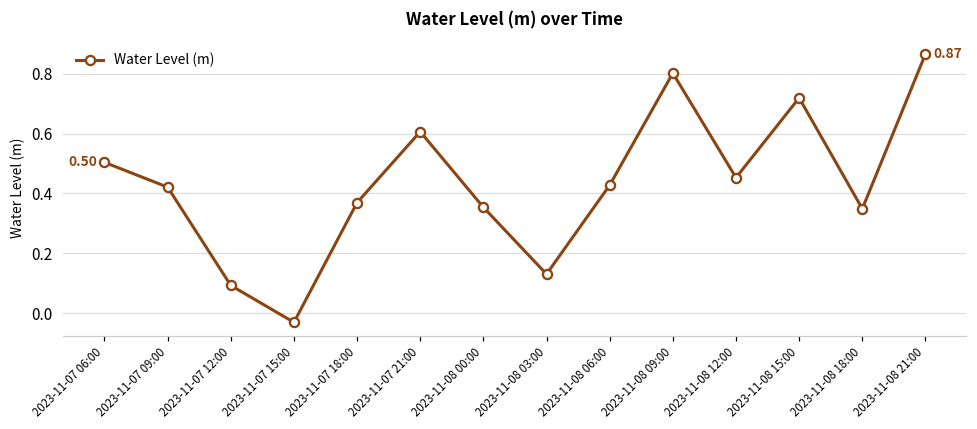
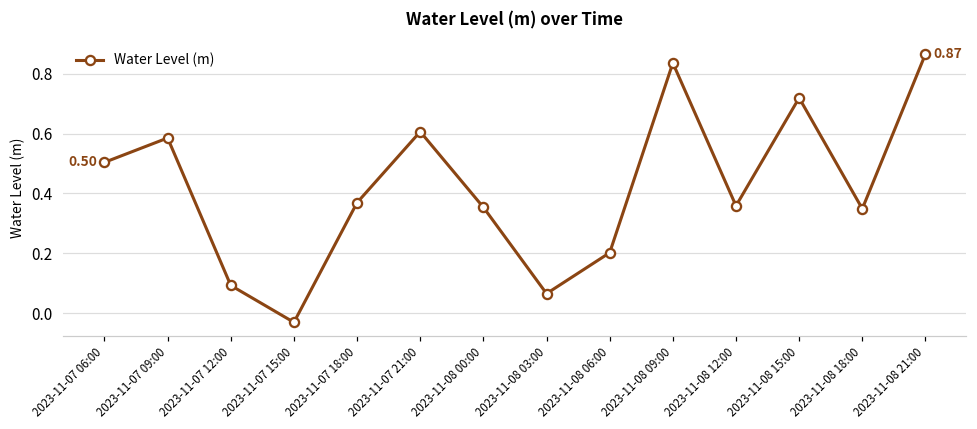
  {
-   "2023-11-07 09:00": 0.42,
+   "2023-11-07 09:00": 0.59,
    "2023-11-07 12:00": 0.09,
    "2023-11-07 15:00": -0.03,
    "2023-11-07 18:00": 0.37,
    "2023-11-07 21:00": 0.61,
    "2023-11-08 00:00": 0.35,
-   "2023-11-08 03:00": 0.13,
-   "2023-11-08 06:00": 0.43,
-   "2023-11-08 09:00": 0.80,
-   "2023-11-08 12:00": 0.45,
+   "2023-11-08 03:00": 0.07,
+   "2023-11-08 06:00": 0.20,
+   "2023-11-08 09:00": 0.84,
+   "2023-11-08 12:00": 0.36,
    "2023-11-08 15:00": 0.72,
    "2023-11-08 18:00": 0.35
  }
